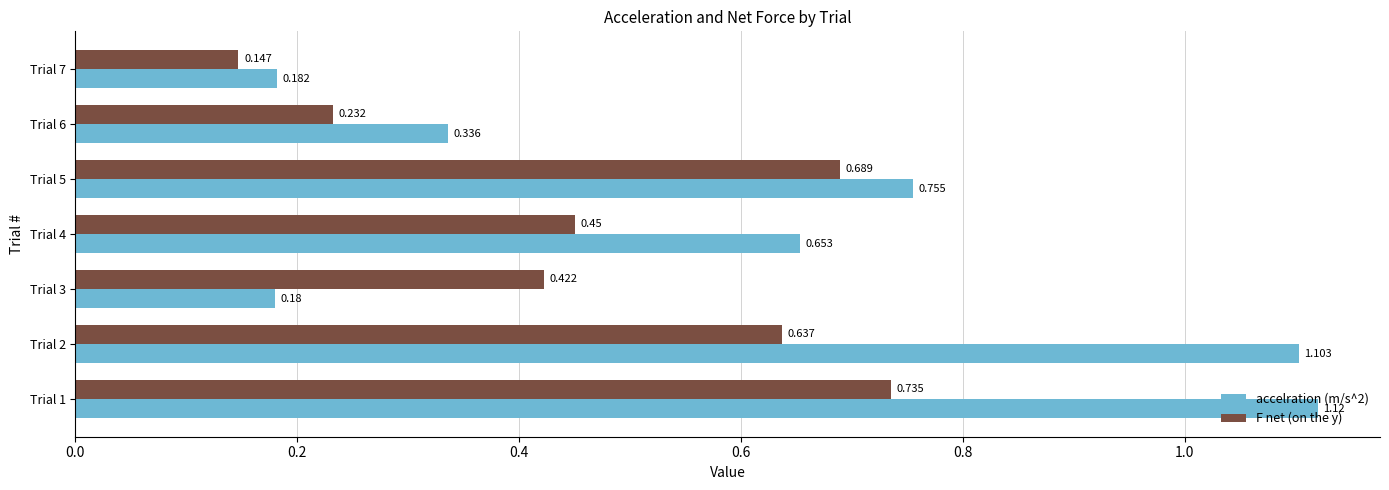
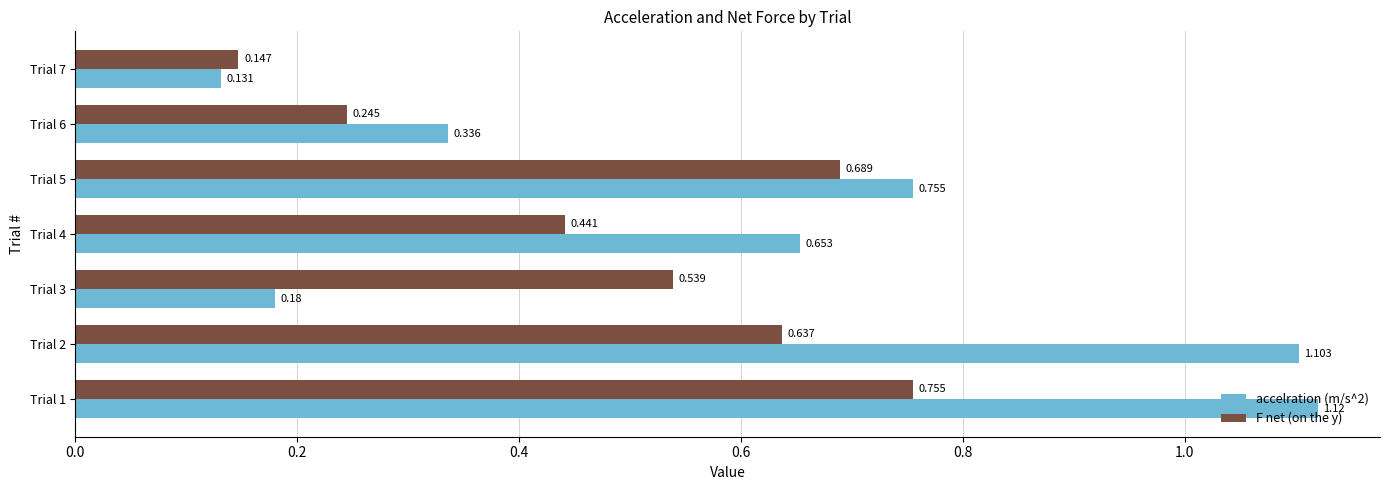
  {
    "accelration (m/s^2)": {
-     "Trial 7": 0.182,
+     "Trial 7": 0.131,
      "Trial 6": 0.336,
      "Trial 5": 0.755,
      "Trial 4": 0.653,
      "Trial 3": 0.18,
      "Trial 2": 1.103,
      "Trial 1": 1.12
    },
    "F net (on the y)": {
      "Trial 7": 0.147,
-     "Trial 6": 0.232,
+     "Trial 6": 0.245,
      "Trial 5": 0.689,
-     "Trial 4": 0.45,
-     "Trial 3": 0.422,
+     "Trial 4": 0.441,
+     "Trial 3": 0.539,
      "Trial 2": 0.637,
-     "Trial 1": 0.735
+     "Trial 1": 0.755
    }
  }
